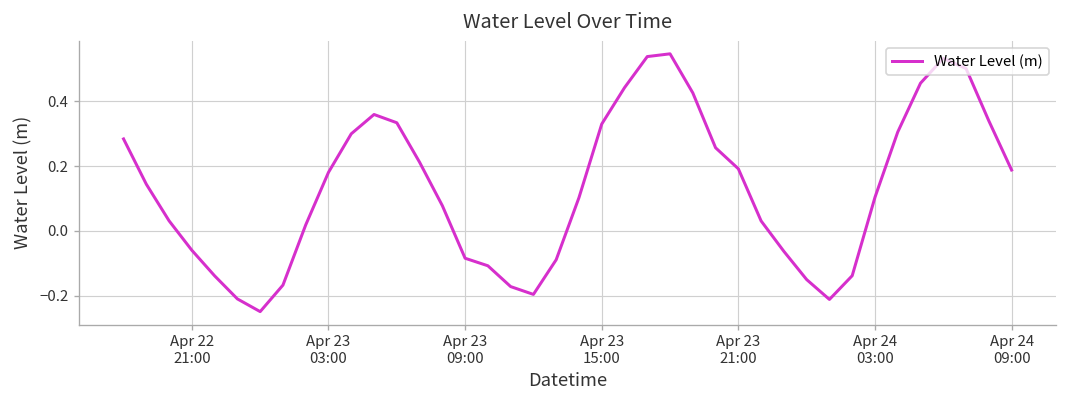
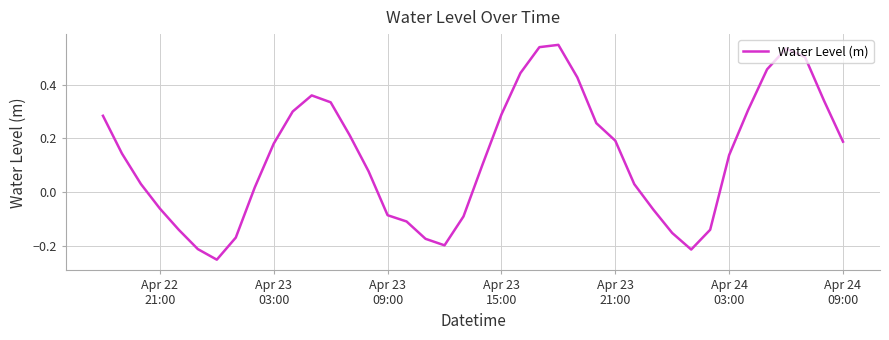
  {
    "Apr 22 21:00": -0.06,
    "Apr 23 03:00": 0.18,
    "Apr 23 09:00": -0.08,
-   "Apr 23 15:00": 0.33,
+   "Apr 23 15:00": 0.29,
    "Apr 23 21:00": 0.19,
-   "Apr 24 03:00": 0.10,
+   "Apr 24 03:00": 0.14,
    "Apr 24 09:00": 0.19
  }
